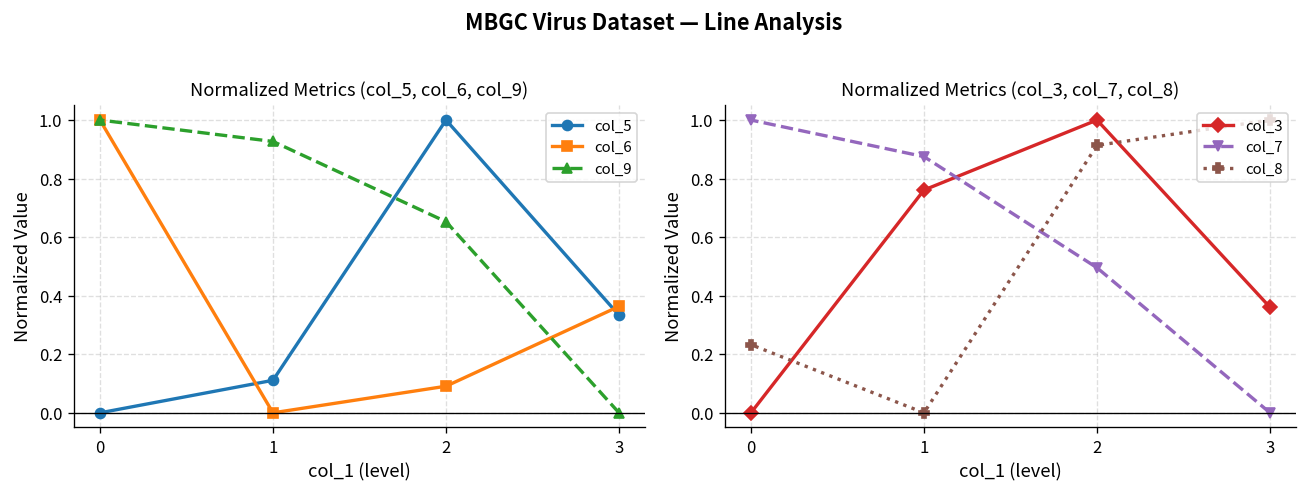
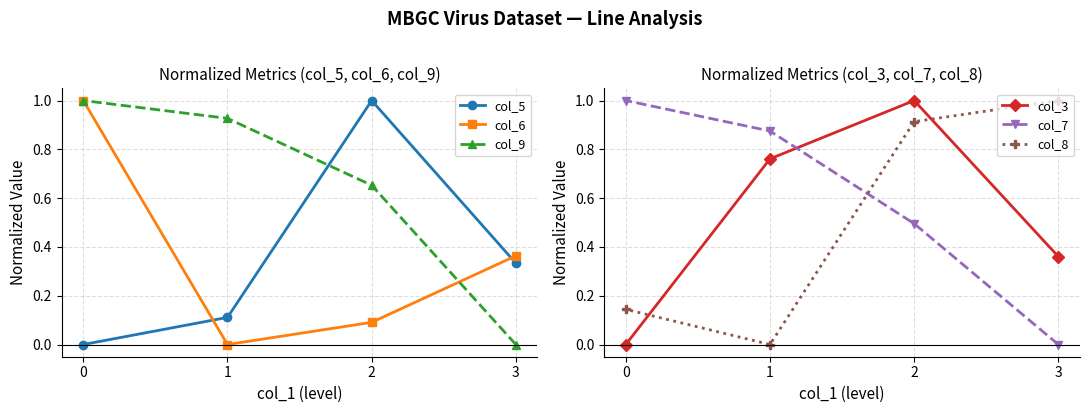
  {
    "Normalized Metrics (col_5, col_6, col_9)": {
      "col_5": {
        "0": 0.00,
        "1": 0.11,
        "2": 1.00,
        "3": 0.33
      },
      "col_6": {
        "1": 0.00,
        "2": 0.09,
        "3": 0.36
      },
      "col_9": {
        "1": 0.93,
        "2": 0.65,
        "3": 0.00
      }
    },
    "Normalized Metrics (col_3, col_7, col_8)": {
      "col_3": {
        "0": 0.00,
        "1": 0.76,
        "2": 1.00,
        "3": 0.36
      },
      "col_7": {
        "0": 1.00,
        "1": 0.88,
        "2": 0.50,
        "3": 0.00
      },
      "col_8": {
-       "0": 0.23,
+       "0": 0.14,
        "1": 0.00,
        "2": 0.91
      }
    }
  }
